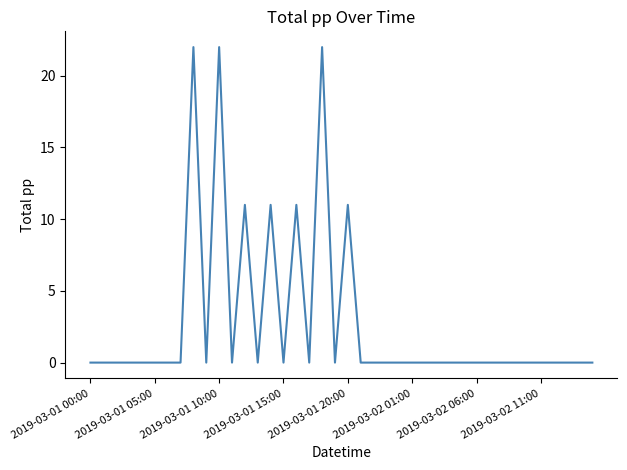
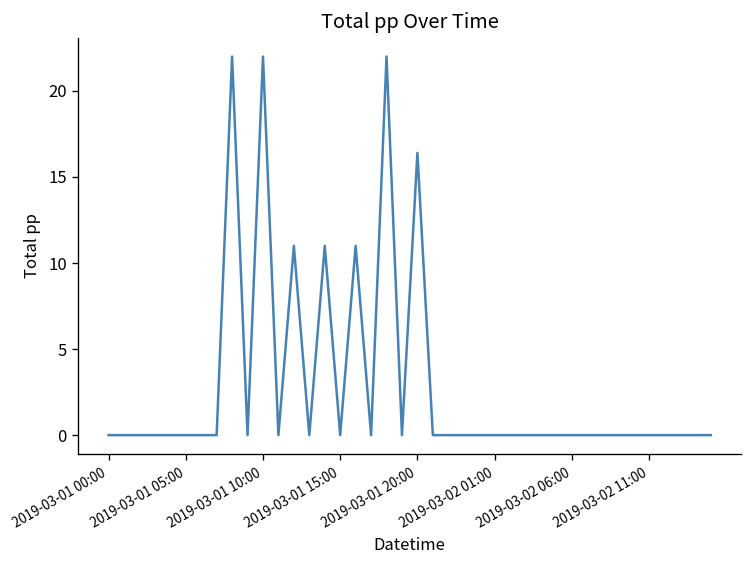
  {
    "2019-03-01 00:00": 0.0,
    "2019-03-01 05:00": 0.0,
    "2019-03-01 10:00": 22.0,
    "2019-03-01 15:00": 0.0,
-   "2019-03-01 20:00": 11.0,
+   "2019-03-01 20:00": 16.4,
    "2019-03-02 01:00": 0.0,
    "2019-03-02 06:00": 0.0,
    "2019-03-02 11:00": 0.0
  }
